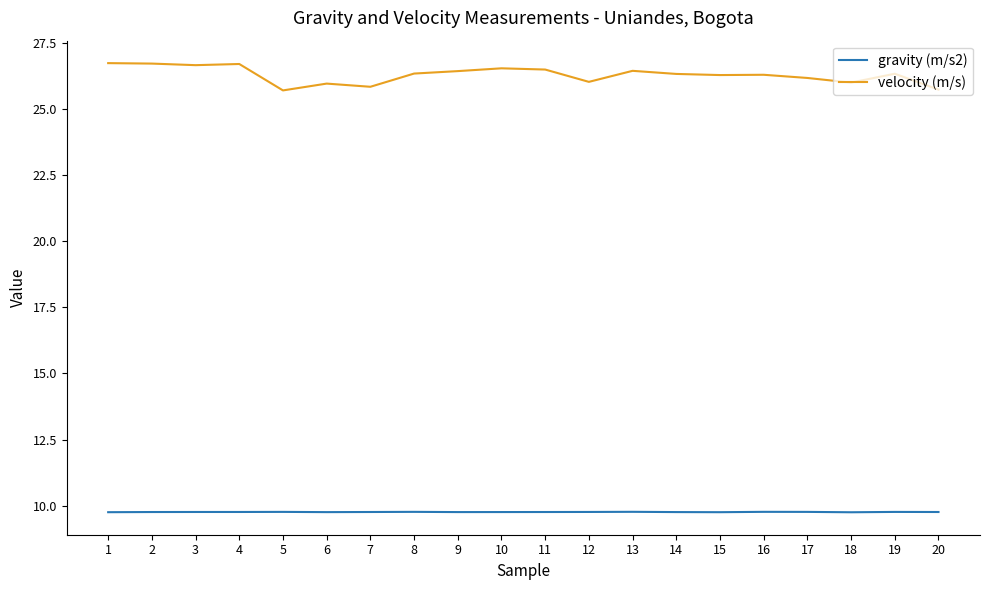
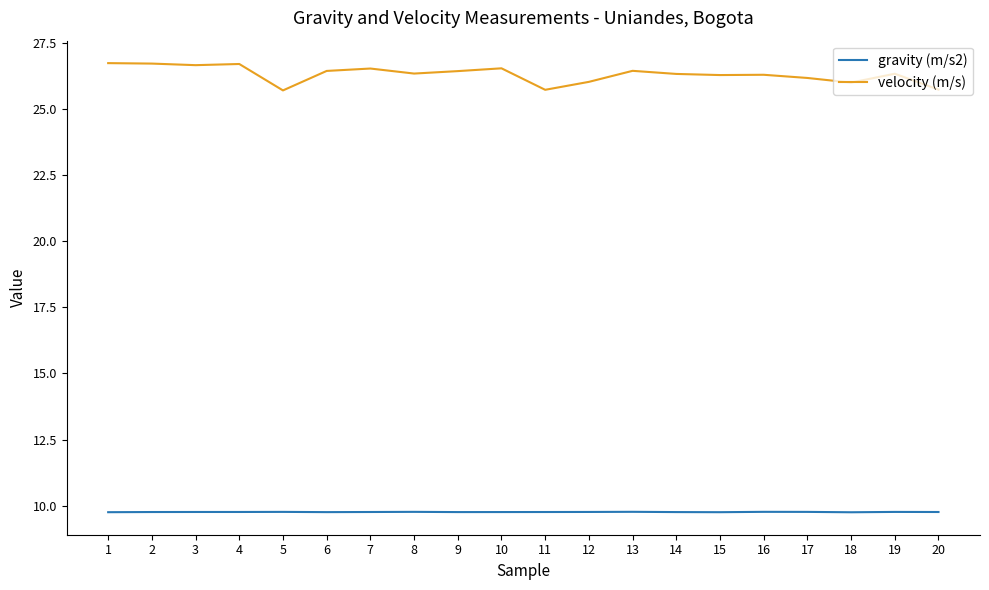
  {
    "gravity (m/s2)": {
      "1": 9.8,
      "2": 9.8,
      "3": 9.8,
      "4": 9.8,
      "5": 9.8,
      "6": 9.8,
      "7": 9.8,
      "8": 9.8,
      "9": 9.8,
      "10": 9.8,
      "11": 9.8,
      "12": 9.8,
      "13": 9.8,
      "14": 9.8,
      "15": 9.8,
      "16": 9.8,
      "17": 9.8,
      "18": 9.8,
      "19": 9.8,
      "20": 9.8
    },
    "velocity (m/s)": {
      "1": 26.7,
      "2": 26.7,
      "3": 26.6,
      "4": 26.7,
      "5": 25.7,
-     "6": 26.0,
-     "7": 25.8,
+     "6": 26.4,
+     "7": 26.5,
      "8": 26.3,
      "9": 26.4,
      "10": 26.5,
-     "11": 26.5,
+     "11": 25.7,
      "12": 26.0,
      "13": 26.4,
      "14": 26.3,
      "15": 26.3,
      "16": 26.3,
      "17": 26.2
    }
  }
